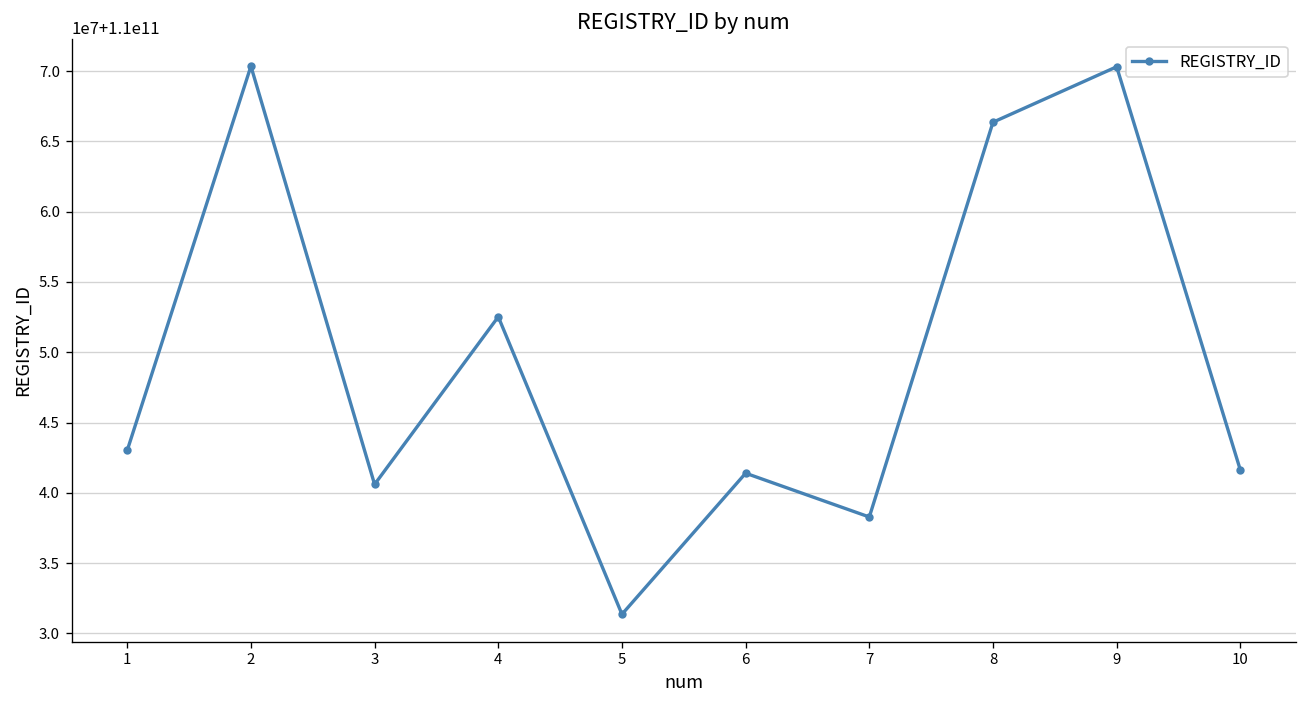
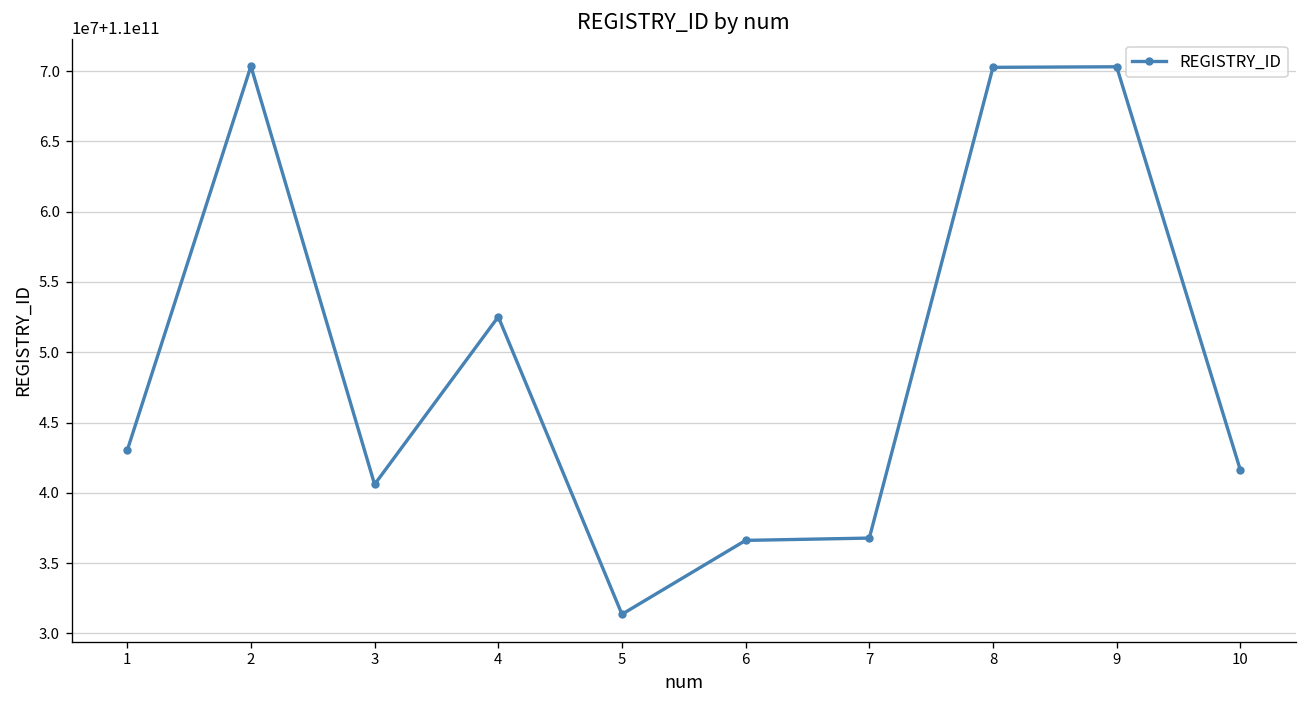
  {
    "1": 110043000000,
    "2": 110070400000,
    "3": 110040600000,
    "4": 110052500000,
    "5": 110031400000,
-   "6": 110041400000,
-   "7": 110038300000,
-   "8": 110066400000,
+   "6": 110036600000,
+   "7": 110036800000,
+   "8": 110070300000,
    "9": 110070300000,
    "10": 110041600000
  }
